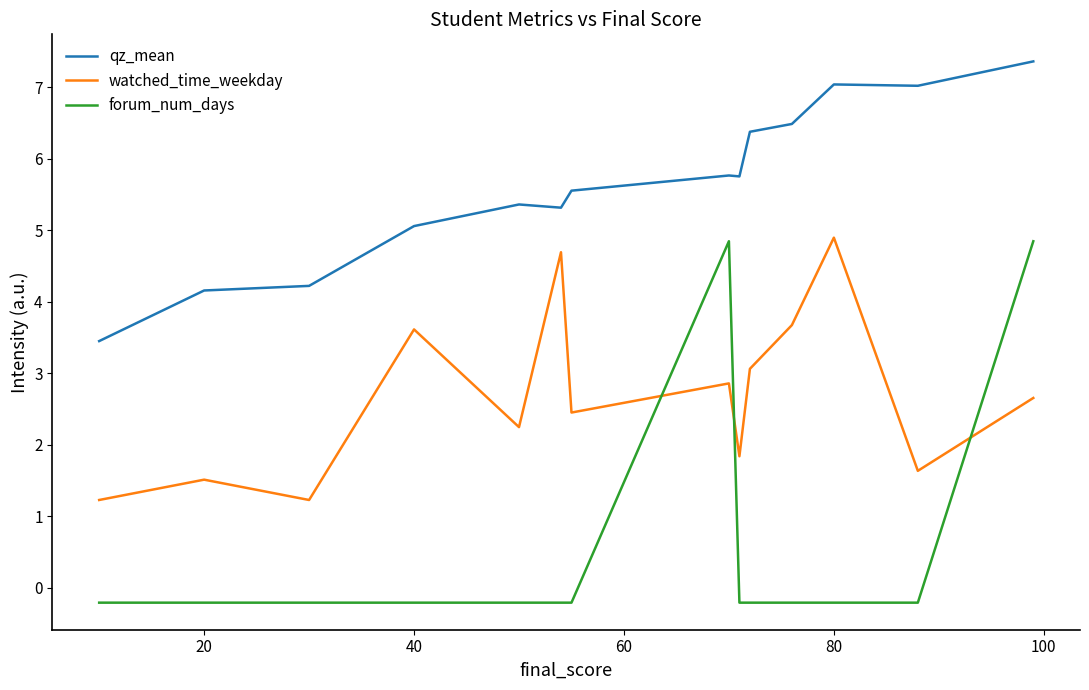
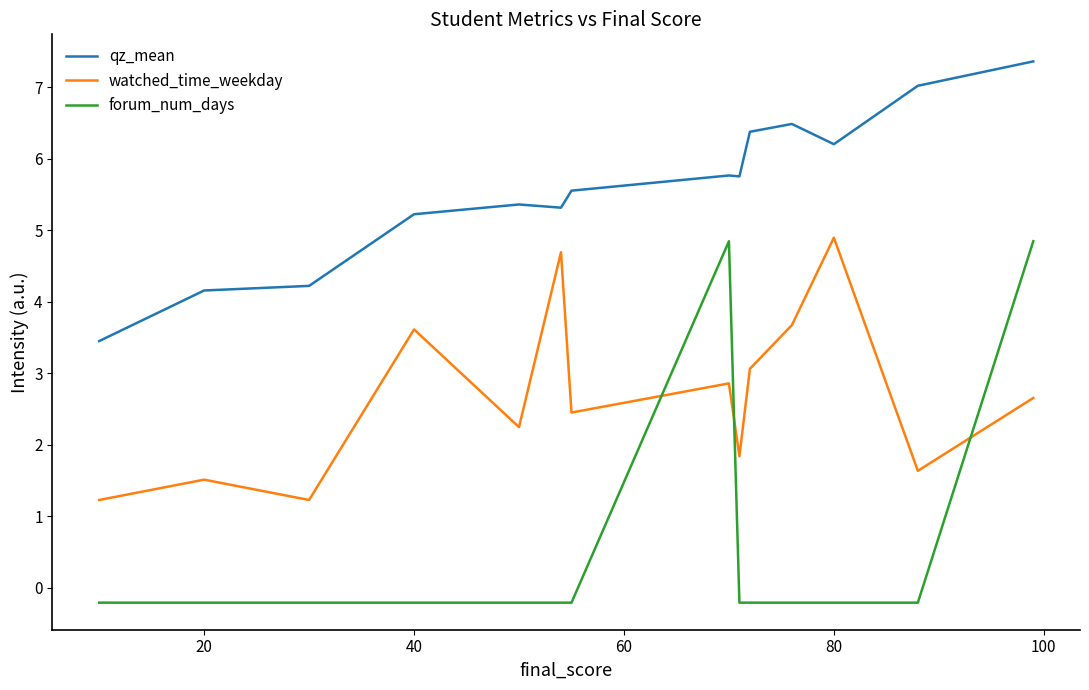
  {
    "qz_mean": {
      "20": 4.2,
-     "40": 5.1,
-     "80": 7.0
+     "40": 5.2,
+     "80": 6.2
    },
    "watched_time_weekday": {
      "20": 1.5,
      "40": 3.6,
      "80": 4.9
    },
    "forum_num_days": {
      "20": -0.2,
      "40": -0.2,
      "80": -0.2
    }
  }
